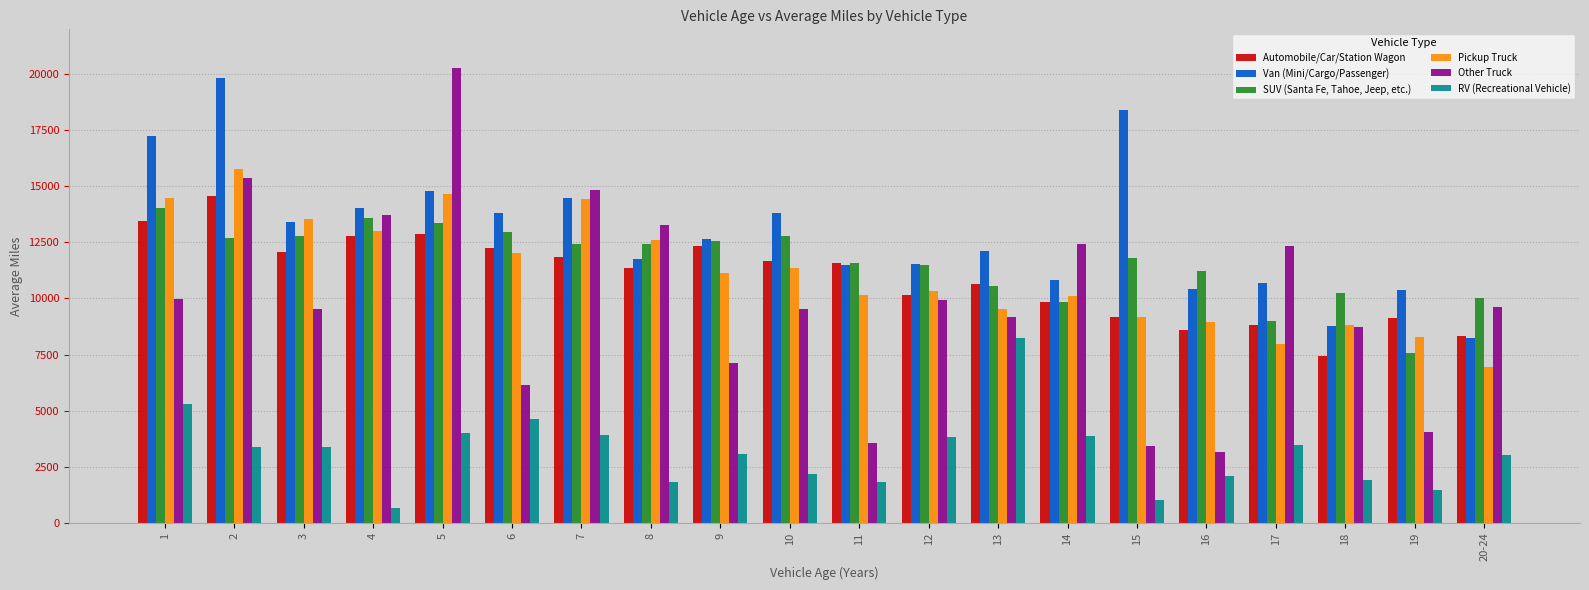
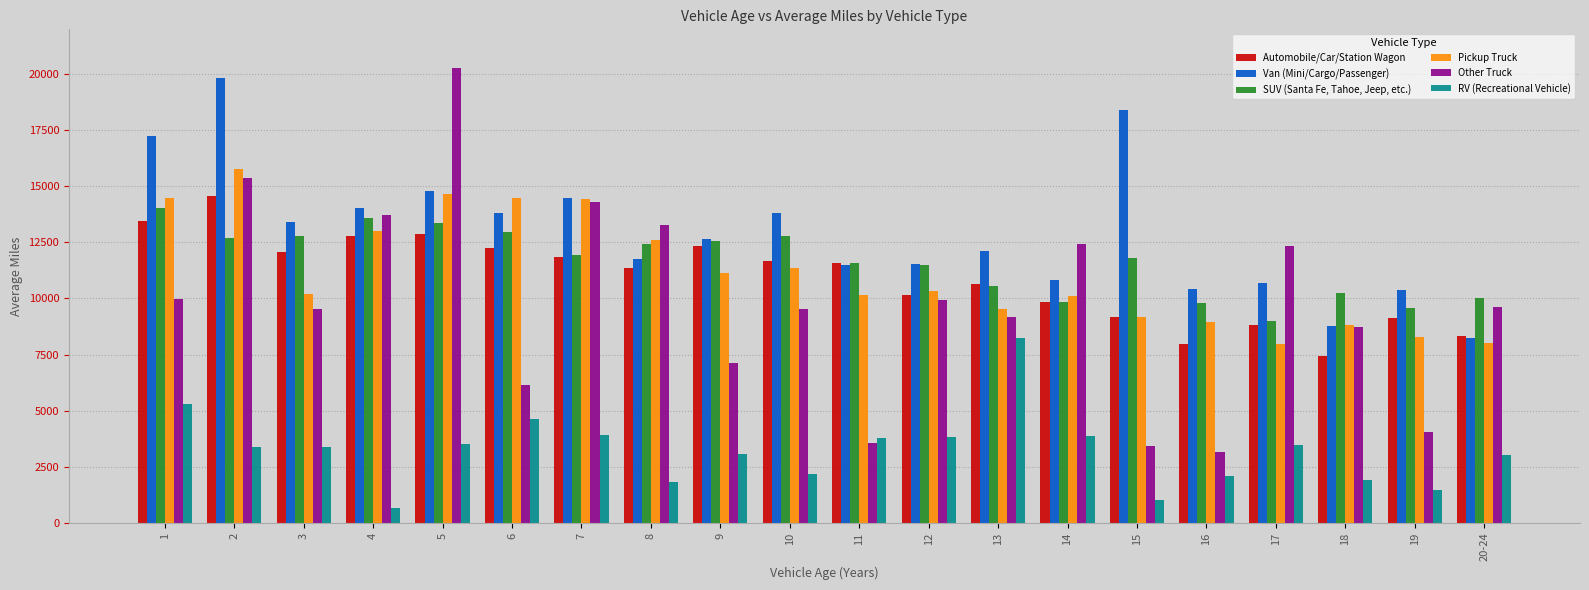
  {
    "Automobile/Car/Station Wagon": {
      "1": 13500,
      "2": 14600,
      "3": 12100,
      "4": 12800,
      "5": 12900,
      "6": 12300,
      "7": 11900,
      "8": 11400,
      "9": 12300,
      "10": 11700,
      "11": 11600,
      "12": 10200,
      "13": 10600,
      "14": 9900,
      "15": 9200,
-     "16": 8600,
+     "16": 8000,
      "17": 8800,
      "18": 7400,
      "19": 9100,
      "20-24": 8300
    },
    "Van (Mini/Cargo/Passenger)": {
      "1": 17200,
      "2": 19800,
      "3": 13400,
      "4": 14000,
      "5": 14800,
      "6": 13800,
      "7": 14500,
      "8": 11800,
      "9": 12600,
      "10": 13800,
      "11": 11500,
      "12": 11600,
      "13": 12100,
      "14": 10800,
      "15": 18400,
      "16": 10400,
      "17": 10700,
      "18": 8800,
      "19": 10400,
      "20-24": 8200
    },
    "SUV (Santa Fe, Tahoe, Jeep, etc.)": {
      "1": 14000,
      "2": 12700,
      "3": 12800,
      "4": 13600,
      "5": 13400,
      "6": 13000,
-     "7": 12400,
+     "7": 11900,
      "8": 12400,
      "9": 12600,
      "10": 12800,
      "11": 11600,
      "12": 11500,
      "13": 10500,
      "14": 9900,
      "15": 11800,
-     "16": 11200,
+     "16": 9800,
      "17": 9000,
      "18": 10200,
-     "19": 7600,
+     "19": 9600,
      "20-24": 10000
    },
    "Pickup Truck": {
      "1": 14500,
      "2": 15800,
-     "3": 13600,
+     "3": 10200,
      "4": 13000,
      "5": 14600,
-     "6": 12000,
+     "6": 14500,
      "7": 14400,
      "8": 12600,
      "9": 11200,
      "10": 11400,
      "11": 10200,
      "12": 10300,
      "13": 9600,
      "14": 10100,
      "15": 9200,
      "16": 9000,
      "17": 8000,
      "18": 8800,
      "19": 8300,
-     "20-24": 7000
+     "20-24": 8000
    },
    "Other Truck": {
      "1": 10000,
      "2": 15400,
      "3": 9500,
      "4": 13700,
      "5": 20300,
      "6": 6100,
-     "7": 14800,
+     "7": 14300,
      "8": 13300,
      "9": 7100,
      "10": 9500,
      "11": 3500,
      "12": 9900,
      "13": 9200,
      "14": 12400,
      "15": 3400,
      "16": 3100,
      "17": 12400,
      "18": 8700,
      "19": 4100,
      "20-24": 9600
    },
    "RV (Recreational Vehicle)": {
      "1": 5300,
      "2": 3400,
      "3": 3400,
      "4": 700,
-     "5": 4000,
+     "5": 3500,
      "6": 4600,
      "7": 3900,
      "8": 1800,
      "9": 3100,
      "10": 2200,
-     "11": 1800,
+     "11": 3800,
      "12": 3800,
      "13": 8200,
      "14": 3900,
      "15": 1000,
      "16": 2100,
      "17": 3500,
      "18": 1900,
      "19": 1400,
      "20-24": 3000
    }
  }
